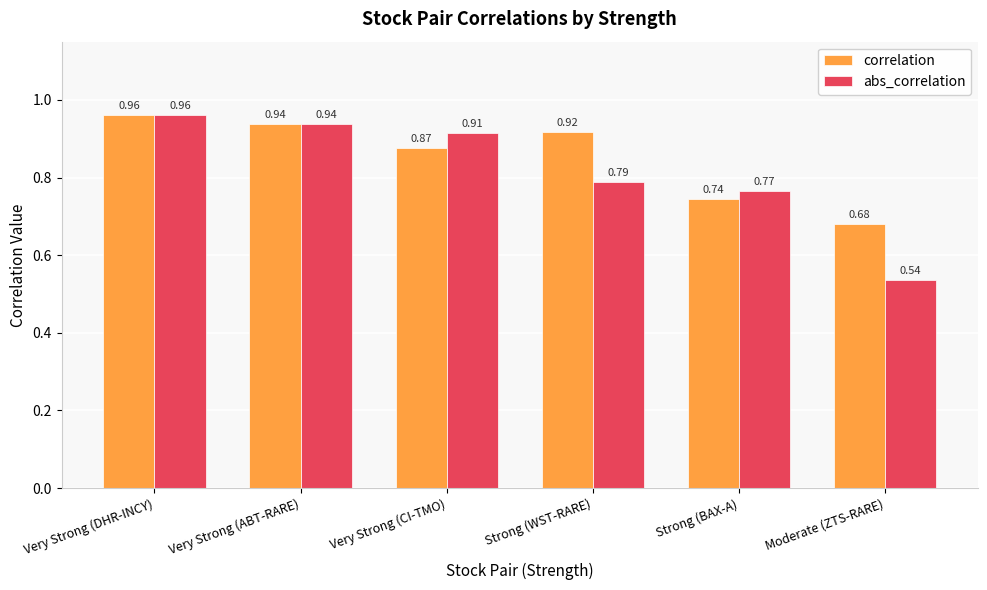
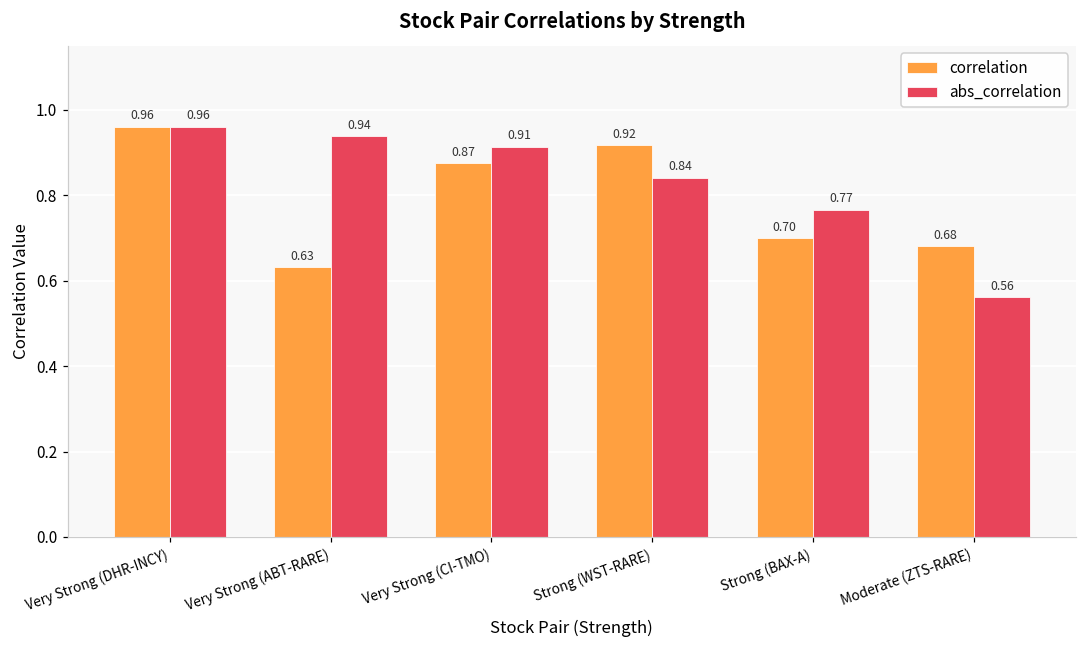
  {
    "correlation": {
      "Very Strong (DHR-INCY)": 0.96,
-     "Very Strong (ABT-RARE)": 0.94,
+     "Very Strong (ABT-RARE)": 0.63,
      "Very Strong (CI-TMO)": 0.87,
      "Strong (WST-RARE)": 0.92,
-     "Strong (BAX-A)": 0.74,
+     "Strong (BAX-A)": 0.70,
      "Moderate (ZTS-RARE)": 0.68
    },
    "abs_correlation": {
      "Very Strong (DHR-INCY)": 0.96,
      "Very Strong (ABT-RARE)": 0.94,
      "Very Strong (CI-TMO)": 0.91,
-     "Strong (WST-RARE)": 0.79,
+     "Strong (WST-RARE)": 0.84,
      "Strong (BAX-A)": 0.77,
-     "Moderate (ZTS-RARE)": 0.54
+     "Moderate (ZTS-RARE)": 0.56
    }
  }
